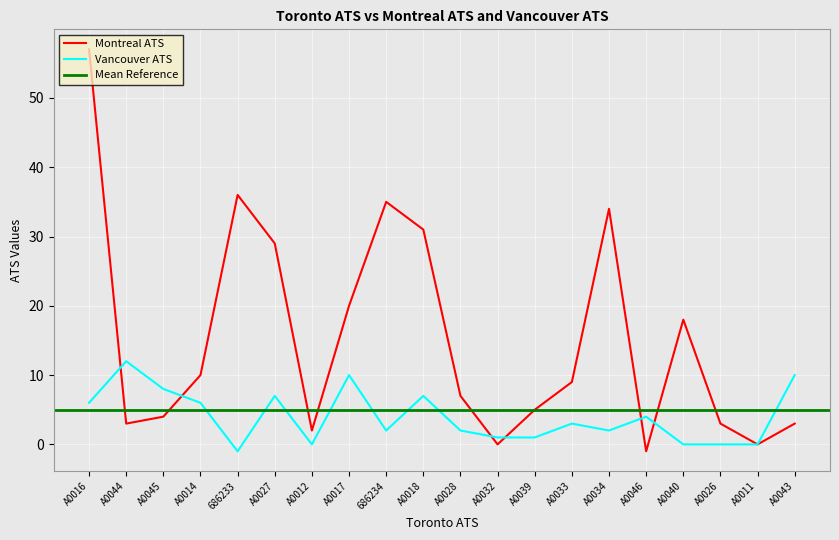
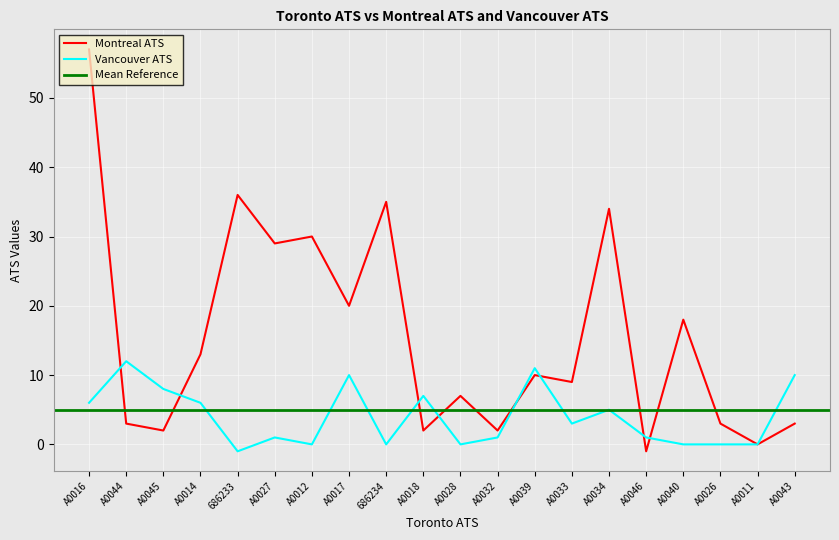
  {
    "Montreal ATS": {
      "A0044": 3,
-     "A0045": 4,
-     "A0014": 10,
+     "A0045": 2,
+     "A0014": 13,
      "686233": 36,
      "A0027": 29,
-     "A0012": 2,
+     "A0012": 30,
      "A0017": 20,
      "686234": 35,
-     "A0018": 31,
+     "A0018": 2,
      "A0028": 7,
-     "A0032": 0,
-     "A0039": 5,
+     "A0032": 2,
+     "A0039": 10,
      "A0033": 9,
      "A0034": 34,
      "A0046": -1,
      "A0040": 18,
      "A0026": 3,
      "A0043": 3
    },
    "Vancouver ATS": {
      "A0016": 6,
      "A0044": 12,
      "A0045": 8,
      "A0014": 6,
      "686233": -1,
-     "A0027": 7,
+     "A0027": 1,
      "A0012": 0,
      "A0017": 10,
-     "686234": 2,
+     "686234": 0,
      "A0018": 7,
-     "A0028": 2,
+     "A0028": 0,
      "A0032": 1,
-     "A0039": 1,
+     "A0039": 11,
      "A0033": 3,
-     "A0034": 2,
-     "A0046": 4,
+     "A0034": 5,
+     "A0046": 1,
      "A0040": 0,
      "A0026": 0,
      "A0043": 10
    }
  }
